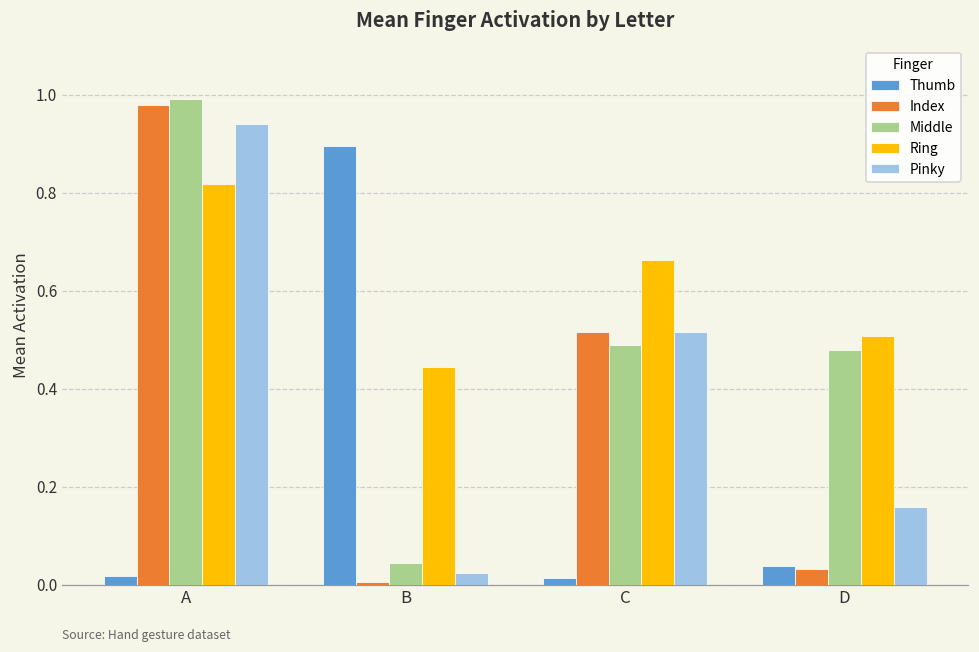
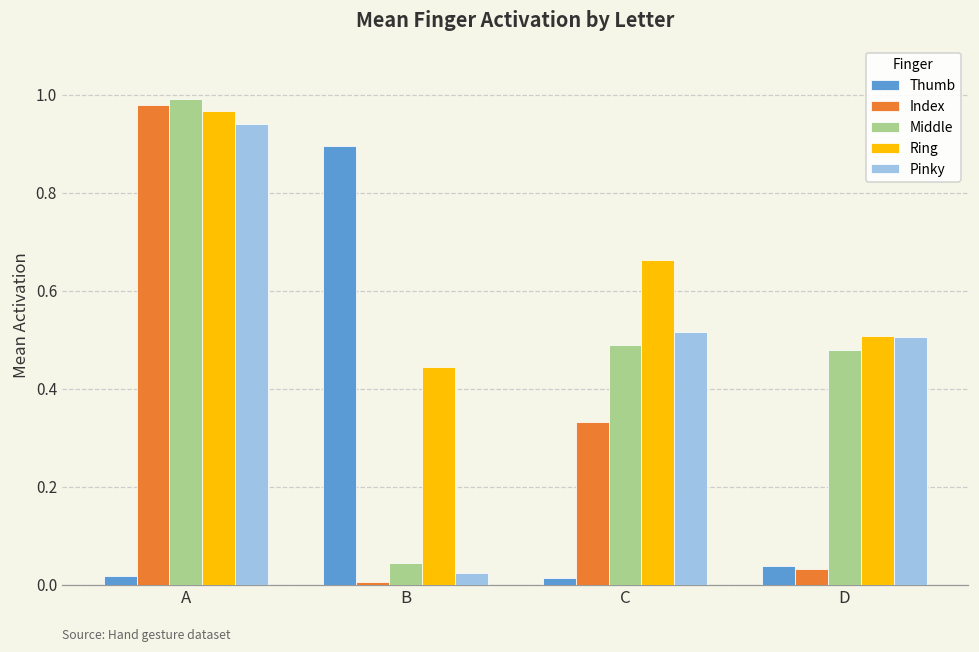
  {
    "Thumb": {
      "A": 0.02,
      "B": 0.90,
      "C": 0.01,
      "D": 0.04
    },
    "Index": {
      "A": 0.98,
      "B": 0.01,
-     "C": 0.52,
+     "C": 0.33,
      "D": 0.03
    },
    "Middle": {
      "A": 0.99,
      "B": 0.04,
      "C": 0.49,
      "D": 0.48
    },
    "Ring": {
-     "A": 0.82,
+     "A": 0.97,
      "B": 0.45,
      "C": 0.66,
      "D": 0.51
    },
    "Pinky": {
      "A": 0.94,
      "B": 0.02,
      "C": 0.52,
-     "D": 0.16
+     "D": 0.51
    }
  }
